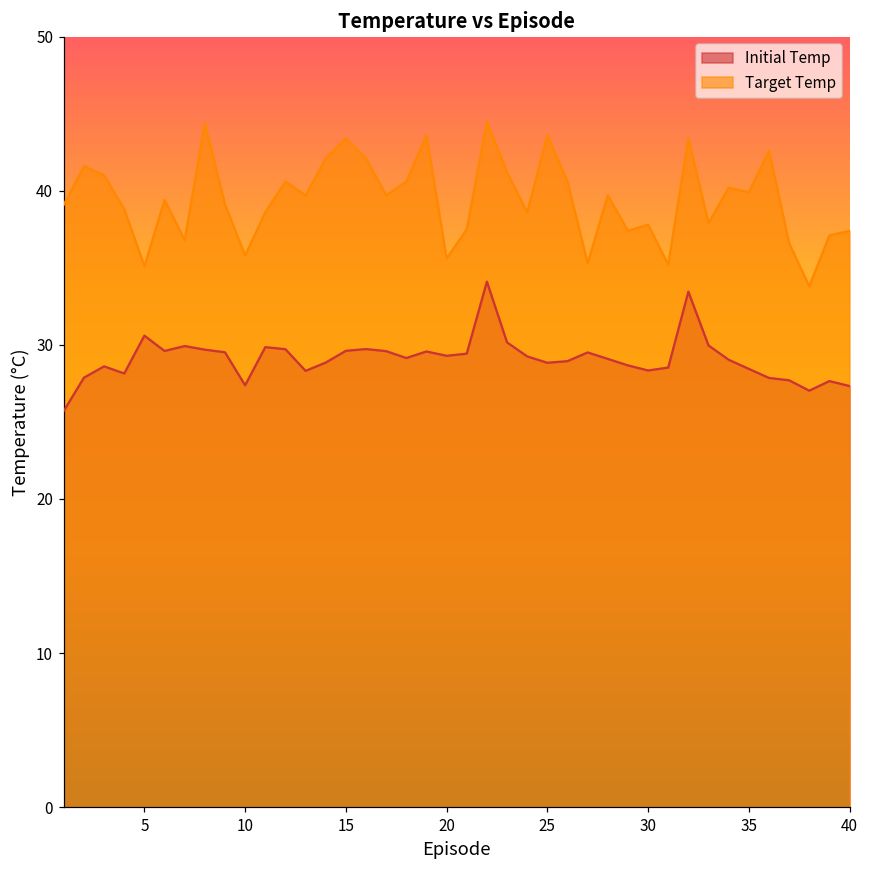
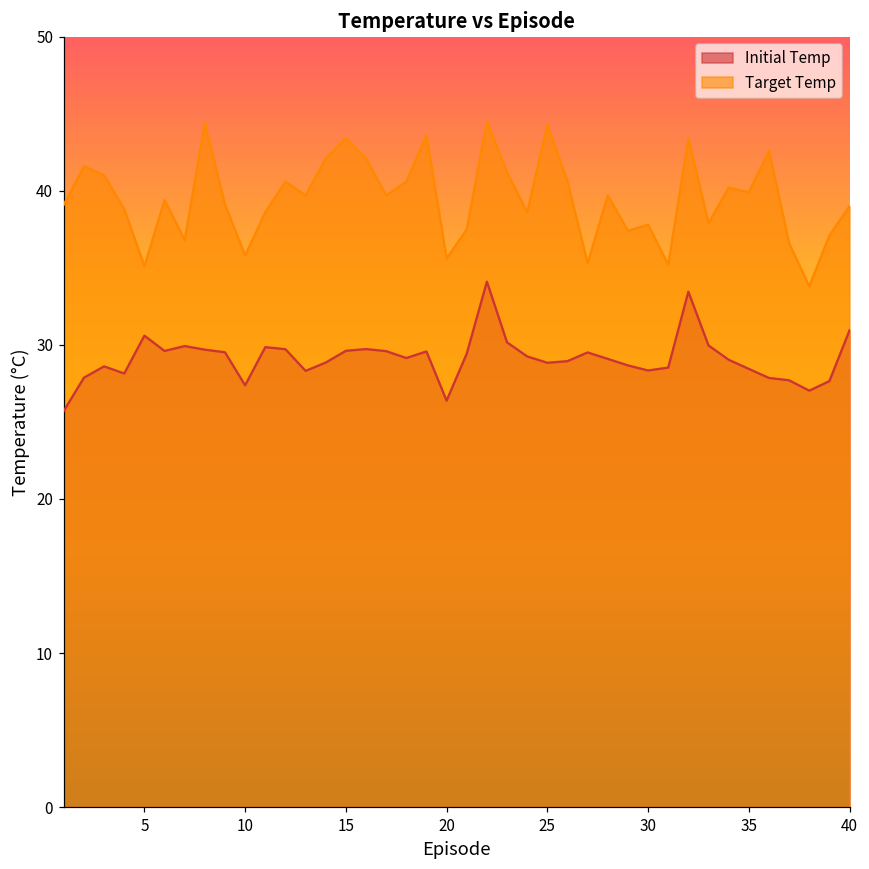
  {
    "Initial Temp": {
      "5": 30.6,
      "10": 27.4,
      "15": 29.6,
-     "20": 29.3,
+     "20": 26.4,
      "25": 28.8,
      "30": 28.3,
      "35": 28.4,
-     "40": 27.3
+     "40": 30.9
    },
    "Target Temp": {
      "5": 35.1,
      "10": 35.8,
      "15": 43.4,
      "20": 35.6,
-     "25": 43.6,
+     "25": 44.3,
      "30": 37.8,
      "35": 39.9,
-     "40": 37.4
+     "40": 39.0
    }
  }
